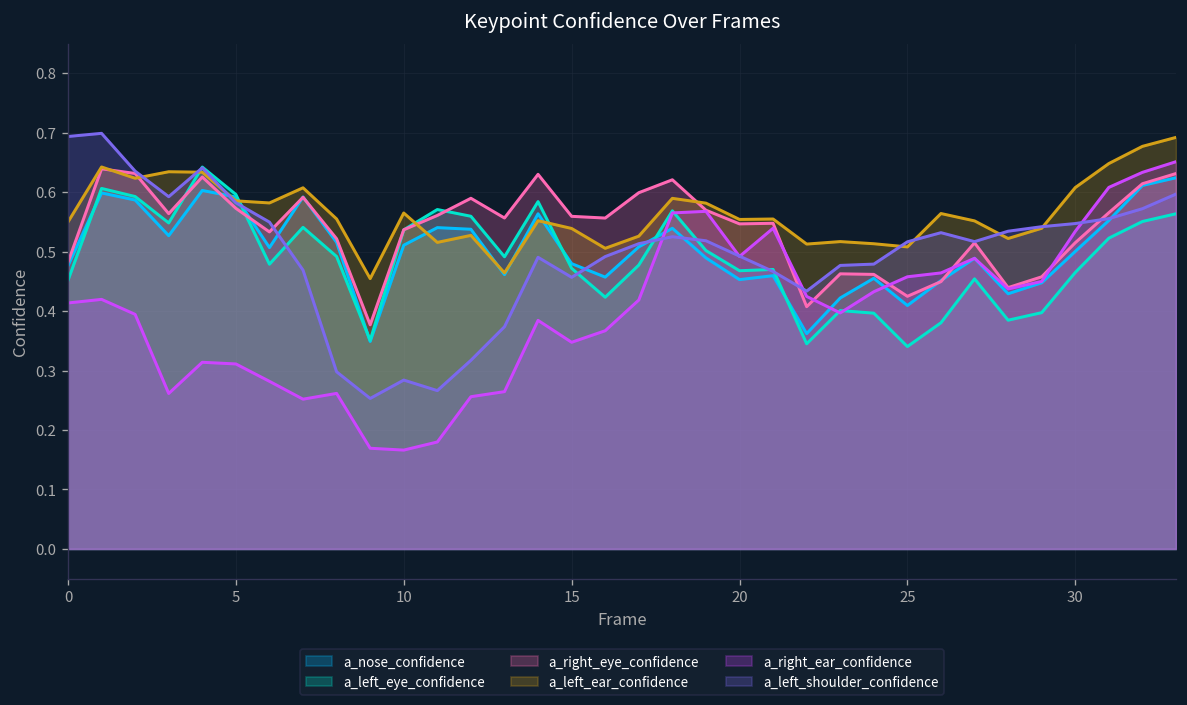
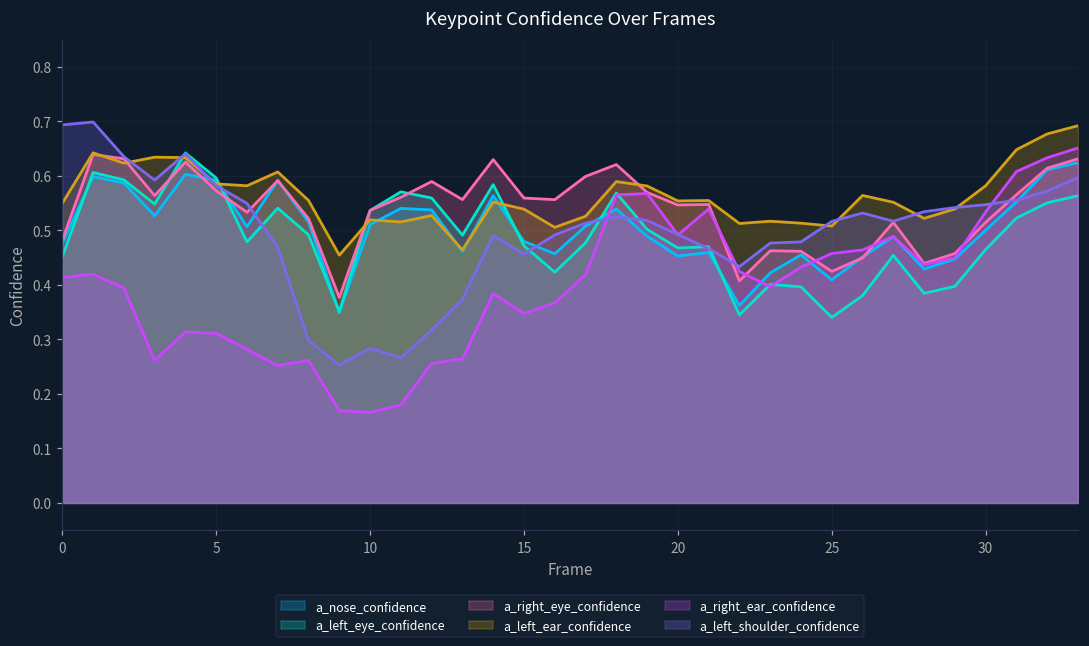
  {
    "a_left_ear_confidence": {
      "0": 0.55,
-     "10": 0.57,
+     "10": 0.52,
      "15": 0.54,
      "20": 0.55,
      "25": 0.51,
-     "30": 0.61
+     "30": 0.58
    }
  }
